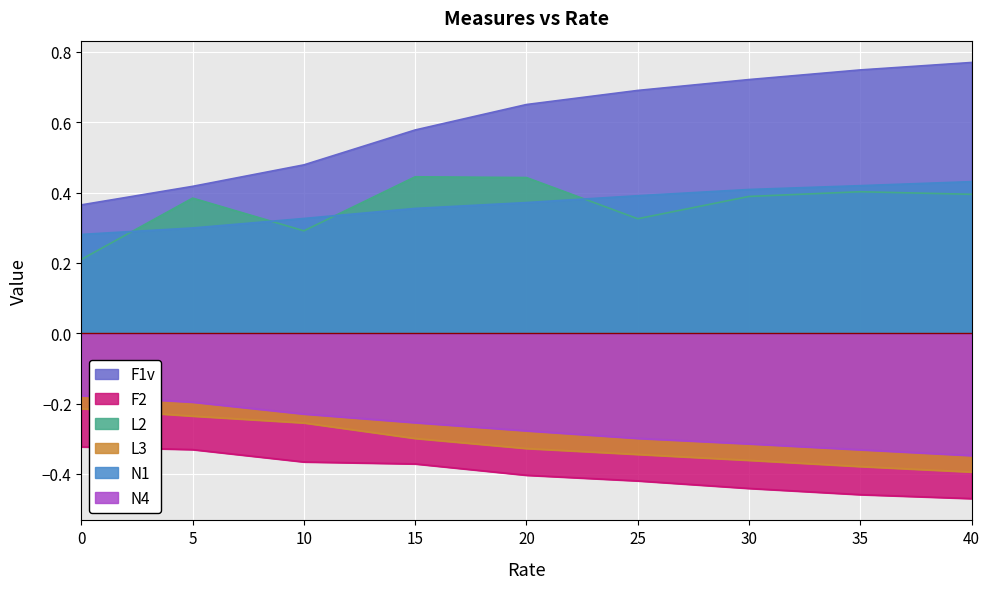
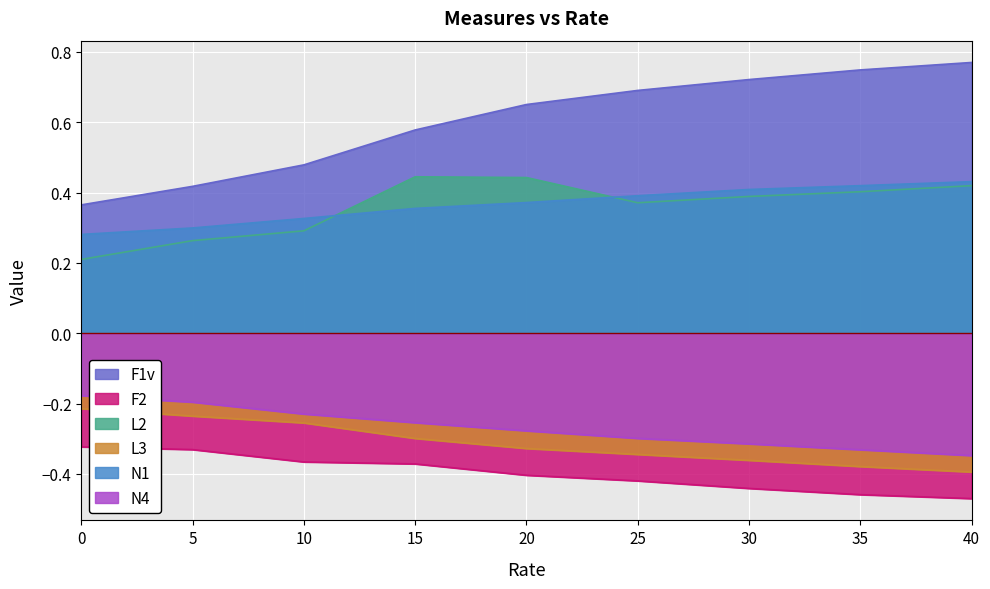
  {
    "L2": {
      "0": 0.21,
-     "5": 0.38,
+     "5": 0.26,
      "10": 0.29,
      "15": 0.44,
      "20": 0.44,
-     "25": 0.33,
+     "25": 0.37,
      "30": 0.39,
      "35": 0.40,
-     "40": 0.40
+     "40": 0.42
    }
  }
